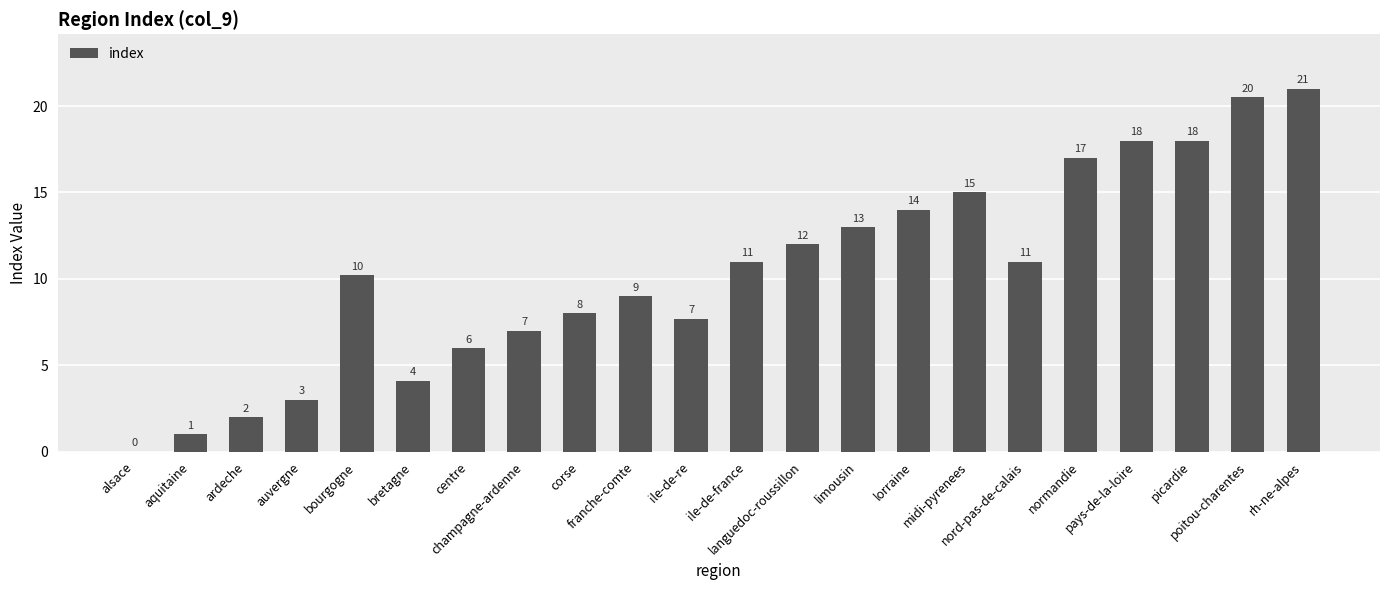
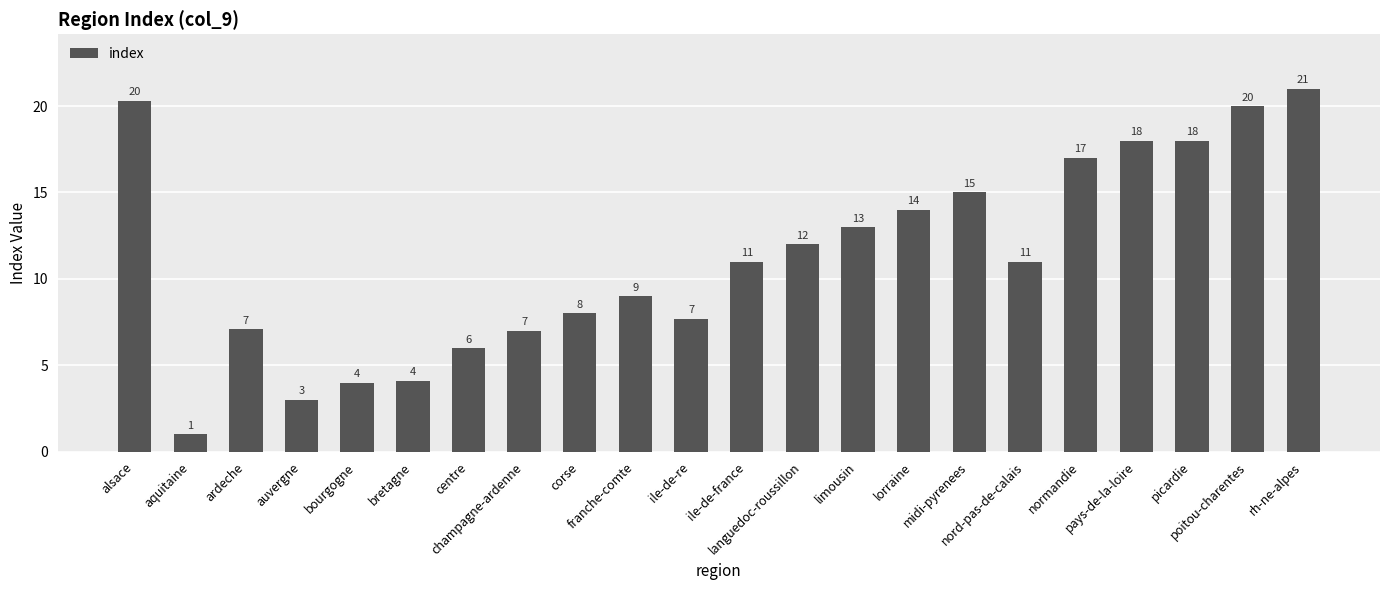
  {
-   "alsace": 0,
+   "alsace": 20,
    "aquitaine": 1,
-   "ardeche": 2,
+   "ardeche": 7,
    "auvergne": 3,
-   "bourgogne": 10,
+   "bourgogne": 4,
    "bretagne": 4,
    "centre": 6,
    "champagne-ardenne": 7,
    "corse": 8,
    "franche-comte": 9,
    "ile-de-france": 11,
    "languedoc-roussillon": 12,
    "limousin": 13,
    "lorraine": 14,
    "midi-pyrenees": 15,
    "nord-pas-de-calais": 11,
    "normandie": 17,
    "pays-de-la-loire": 18,
    "picardie": 18,
-   "poitou-charentes": 20.5,
+   "poitou-charentes": 20.0,
    "rh-ne-alpes": 21
  }
